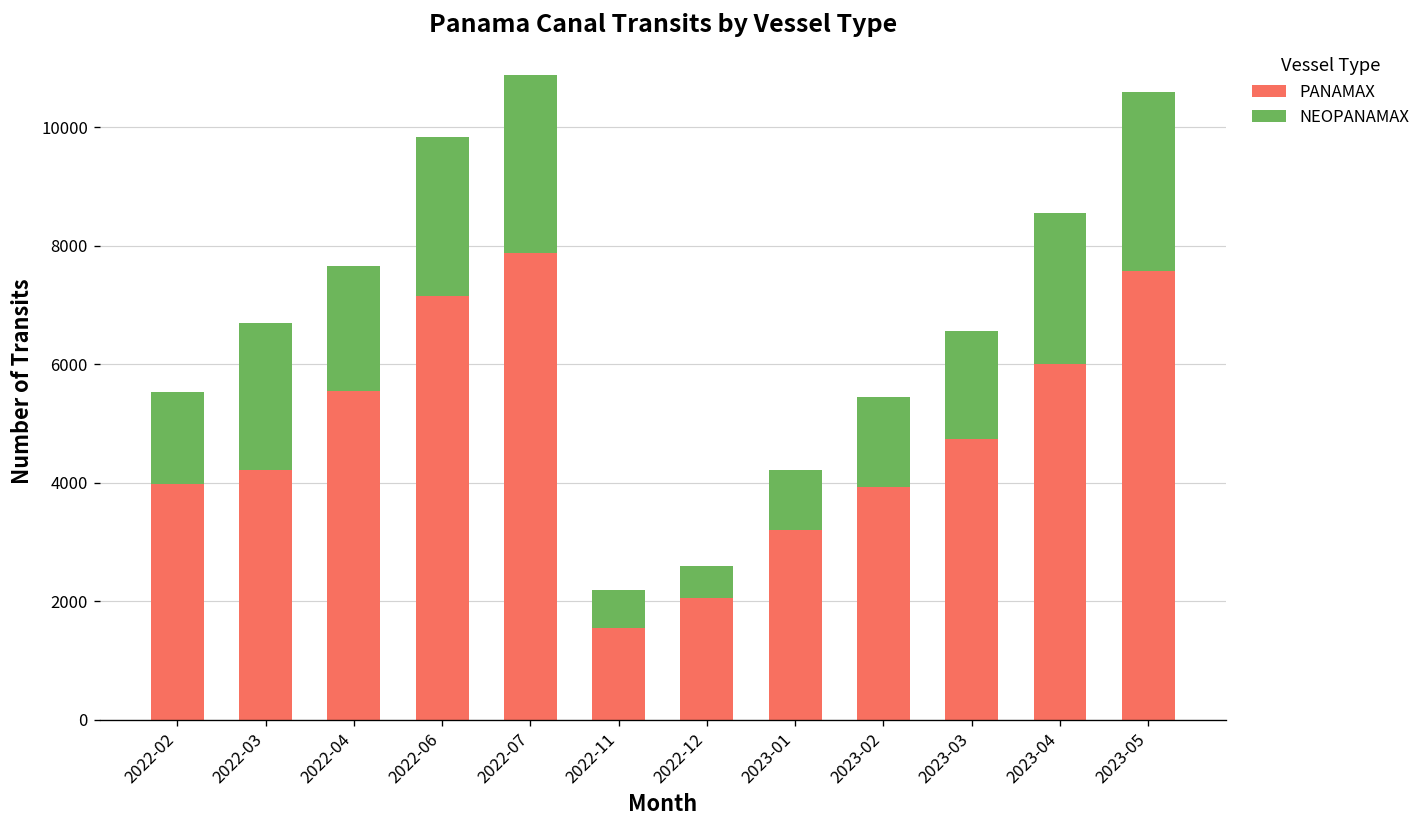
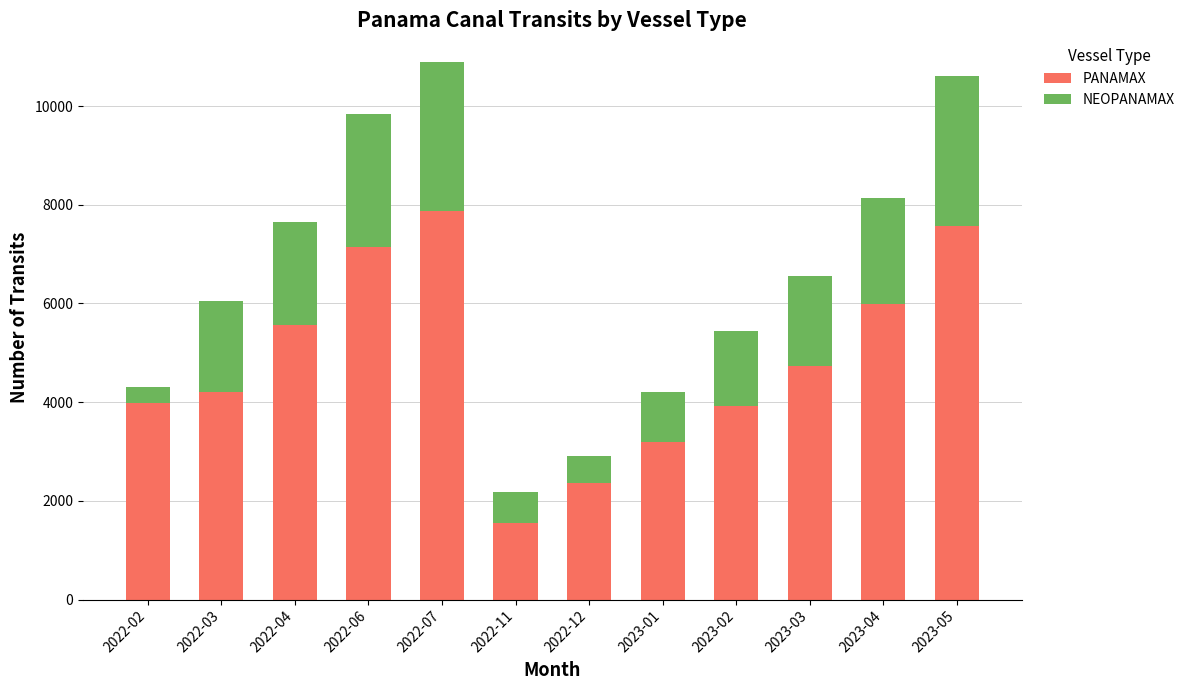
  {
    "PANAMAX": {
      "2022-02": 4000,
      "2022-03": 4200,
      "2022-04": 5600,
      "2022-06": 7100,
      "2022-07": 7900,
      "2022-11": 1500,
-     "2022-12": 2000,
+     "2022-12": 2400,
      "2023-01": 3200,
      "2023-02": 3900,
      "2023-03": 4700,
      "2023-04": 6000,
      "2023-05": 7600
    },
    "NEOPANAMAX": {
-     "2022-02": 1500,
-     "2022-03": 2500,
+     "2022-02": 300,
+     "2022-03": 1800,
      "2022-04": 2100,
      "2022-06": 2700,
      "2022-07": 3000,
      "2022-11": 600,
      "2022-12": 500,
      "2023-01": 1000,
      "2023-02": 1500,
      "2023-03": 1800,
-     "2023-04": 2600,
+     "2023-04": 2100,
      "2023-05": 3000
    }
  }
